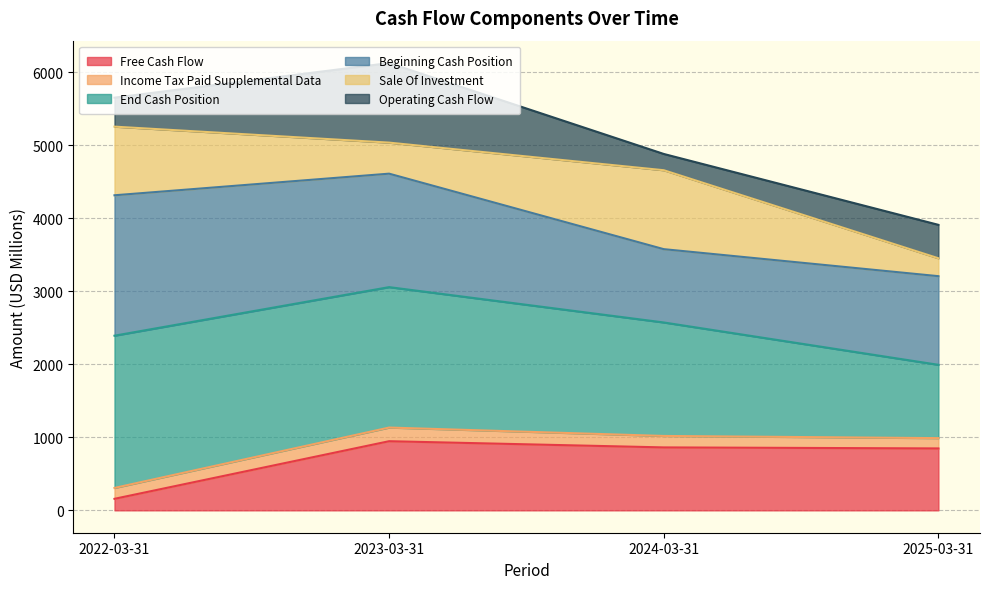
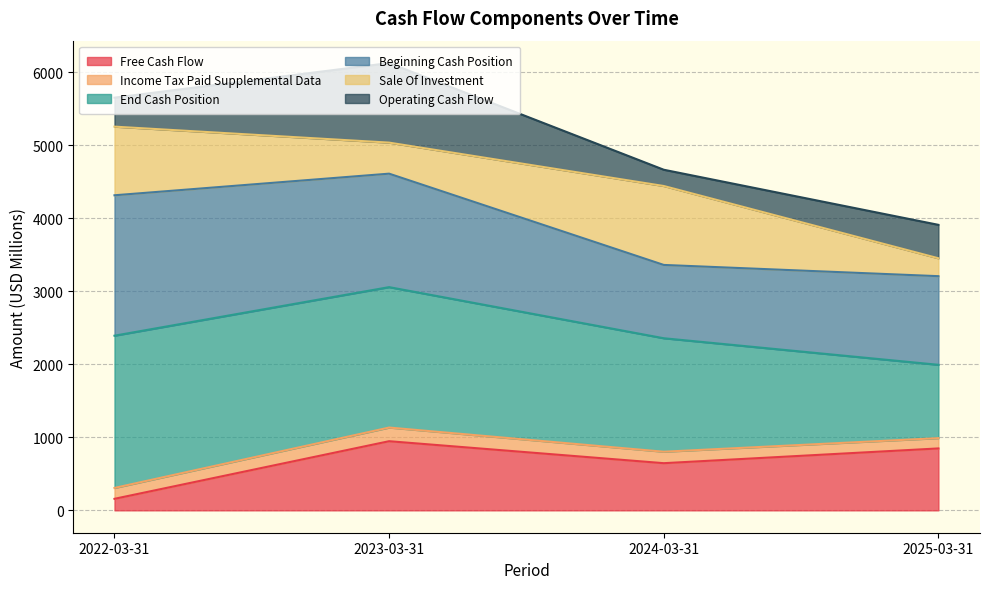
  {
    "Free Cash Flow": {
      "2022-03-31": 200,
      "2023-03-31": 900,
-     "2024-03-31": 900,
+     "2024-03-31": 600,
      "2025-03-31": 800
    },
    "Operating Cash Flow": {
      "2024-03-31": 200,
      "2025-03-31": 500
    }
  }
